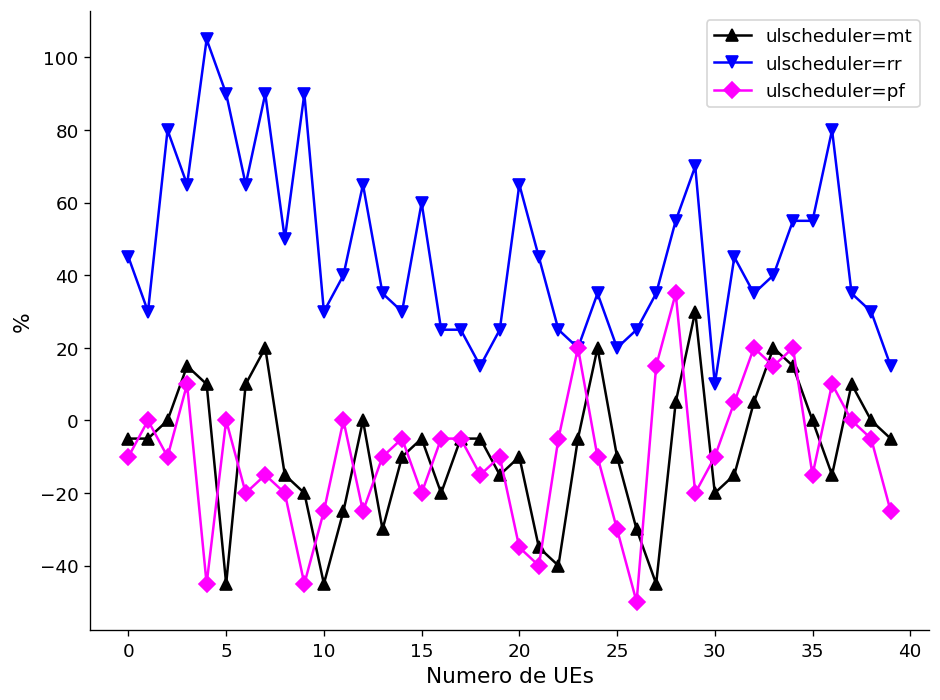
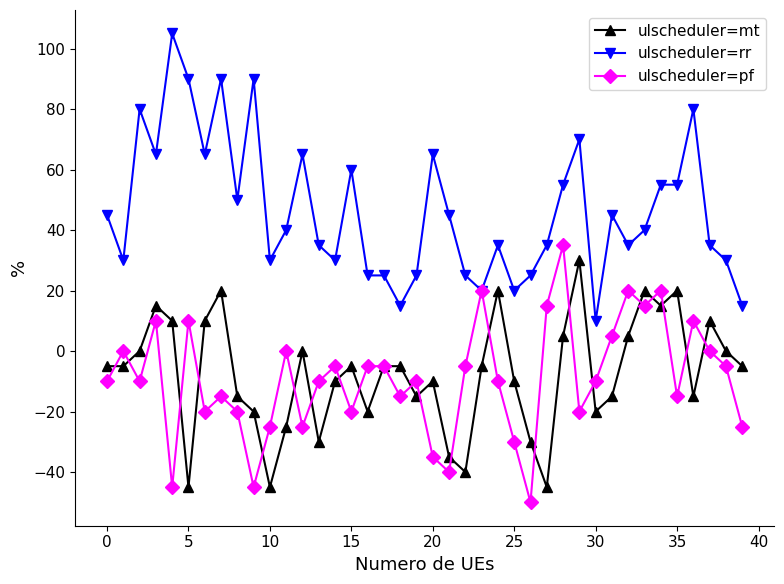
  {
    "ulscheduler=mt": {
      "0": -5,
      "5": -45,
      "10": -45,
      "15": -5,
      "20": -10,
      "25": -10,
      "30": -20,
-     "35": 0
+     "35": 20
    },
    "ulscheduler=rr": {
      "0": 45,
      "5": 90,
      "10": 30,
      "15": 60,
      "20": 65,
      "25": 20,
      "30": 10,
      "35": 55
    },
    "ulscheduler=pf": {
      "0": -10,
-     "5": 0,
+     "5": 10,
      "10": -25,
      "15": -20,
      "20": -35,
      "25": -30,
      "30": -10,
      "35": -15
    }
  }
